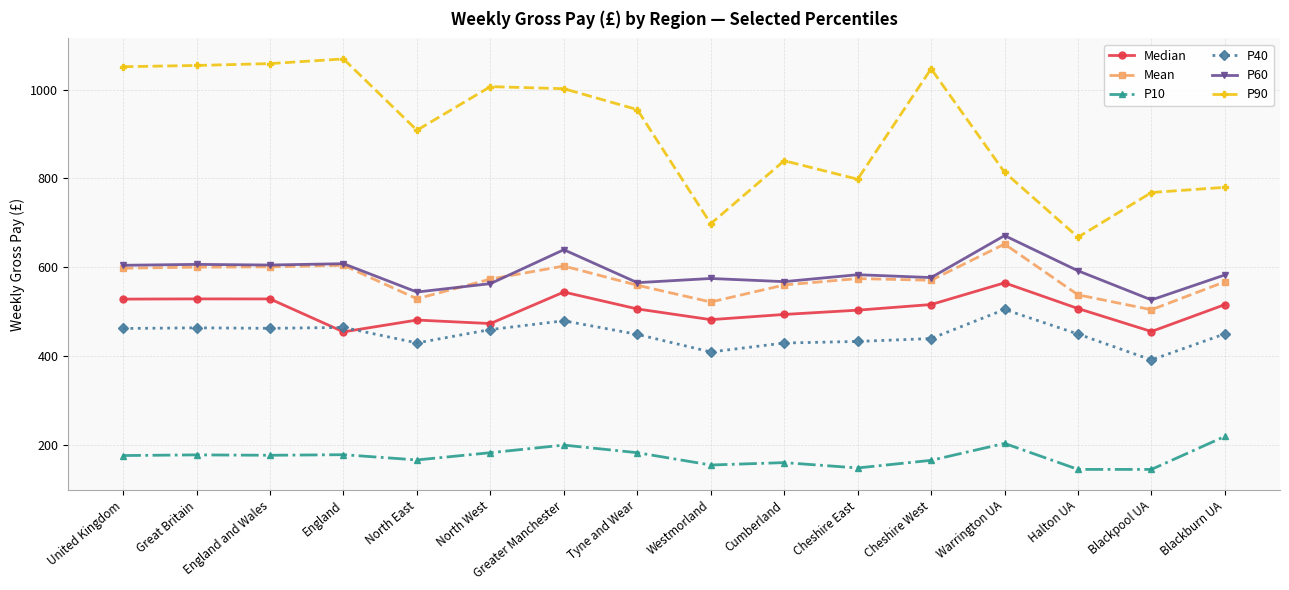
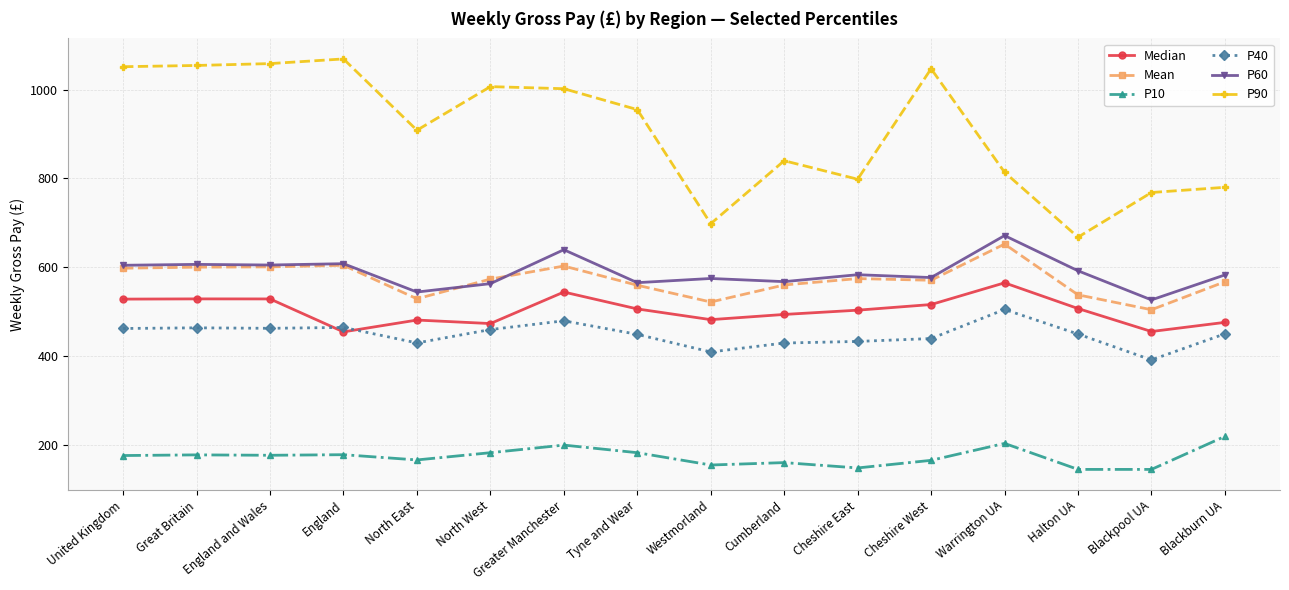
  {
    "Median": {
      "United Kingdom": 530,
      "Great Britain": 530,
      "England and Wales": 530,
      "England": 450,
      "North East": 480,
      "North West": 470,
      "Greater Manchester": 540,
      "Tyne and Wear": 510,
      "Westmorland": 480,
      "Cumberland": 490,
      "Cheshire East": 500,
      "Cheshire West": 520,
      "Warrington UA": 570,
      "Halton UA": 510,
      "Blackpool UA": 460,
-     "Blackburn UA": 520
+     "Blackburn UA": 480
    },
    "Mean": {
      "United Kingdom": 600,
      "Great Britain": 600,
      "North East": 530,
      "North West": 570,
      "Greater Manchester": 600,
      "Westmorland": 520,
      "Cumberland": 560,
      "Cheshire East": 570,
      "Cheshire West": 570,
      "Warrington UA": 650,
      "Halton UA": 540,
      "Blackpool UA": 500,
      "Blackburn UA": 570
    },
    "P60": {
      "United Kingdom": 600,
      "Great Britain": 610,
      "North East": 540,
      "North West": 560,
      "Greater Manchester": 640,
      "Westmorland": 570,
      "Cumberland": 570,
      "Cheshire East": 580,
      "Cheshire West": 580,
      "Warrington UA": 670,
      "Halton UA": 590,
      "Blackpool UA": 530,
      "Blackburn UA": 580
    },
    "P90": {
      "United Kingdom": 1050,
      "Great Britain": 1050,
      "England and Wales": 1060,
      "England": 1070,
      "North East": 910,
      "North West": 1010,
      "Greater Manchester": 1000,
      "Tyne and Wear": 950,
      "Westmorland": 700,
      "Cumberland": 840,
      "Cheshire East": 800,
      "Cheshire West": 1050,
      "Warrington UA": 810,
      "Halton UA": 670,
      "Blackpool UA": 770,
      "Blackburn UA": 780
    }
  }
